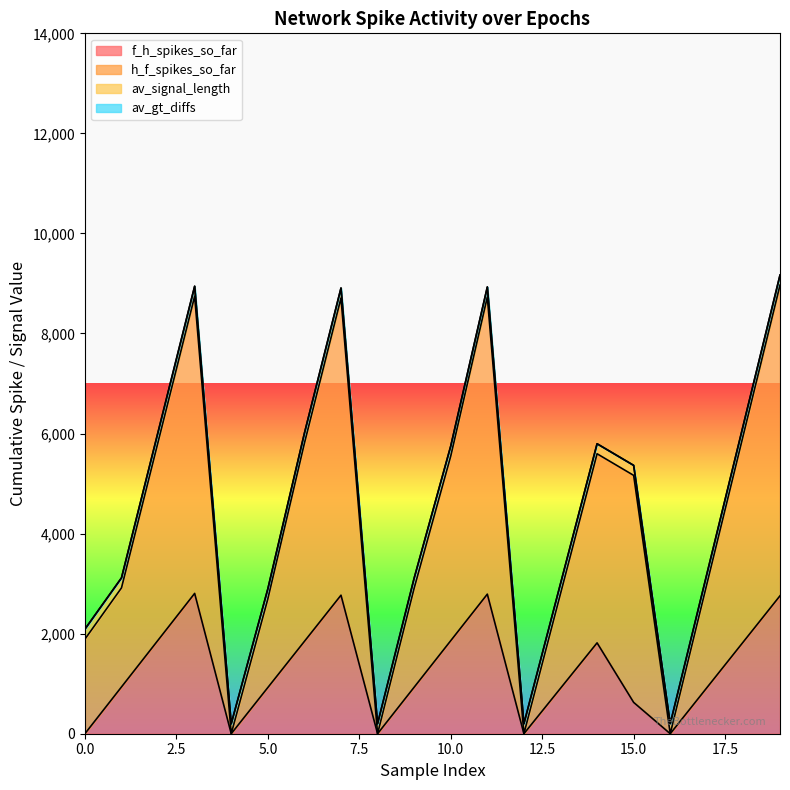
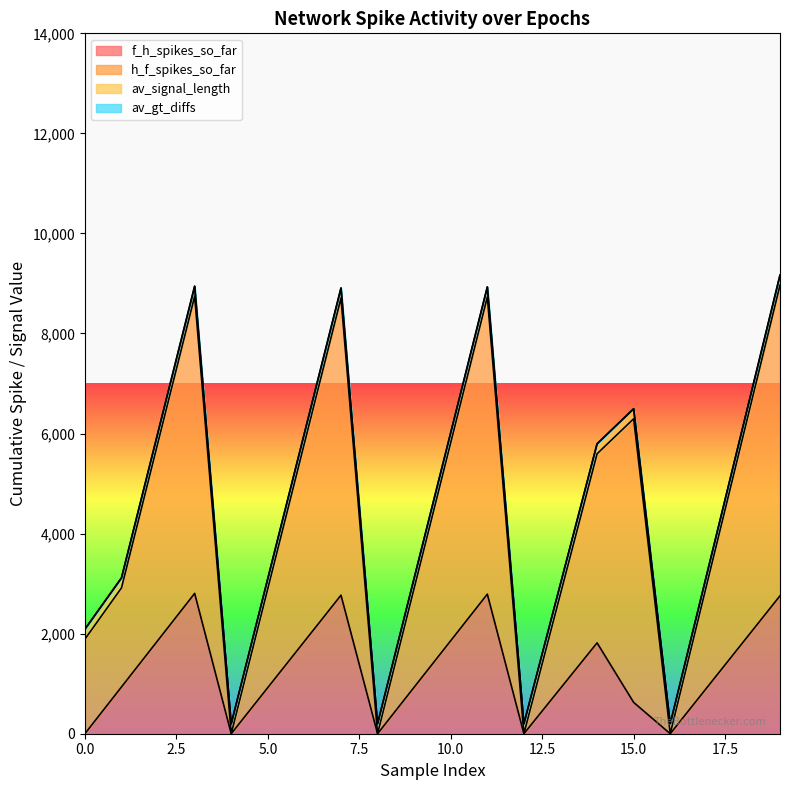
  {
    "f_h_spikes_so_far": {
      "0.0": "0",
      "5.0": "900",
      "10.0": "1,900",
      "15.0": "600"
    },
    "h_f_spikes_so_far": {
      "0.0": "1,900",
-     "5.0": "1,800",
-     "10.0": "3,700",
-     "15.0": "4,500"
+     "5.0": "2,000",
+     "10.0": "4,000",
+     "15.0": "5,700"
    }
  }
